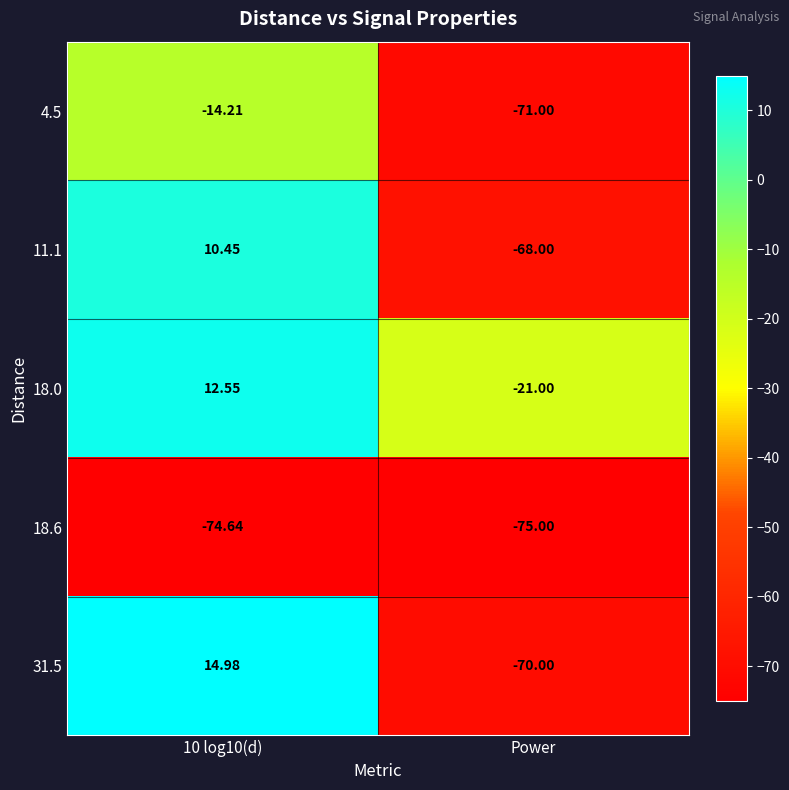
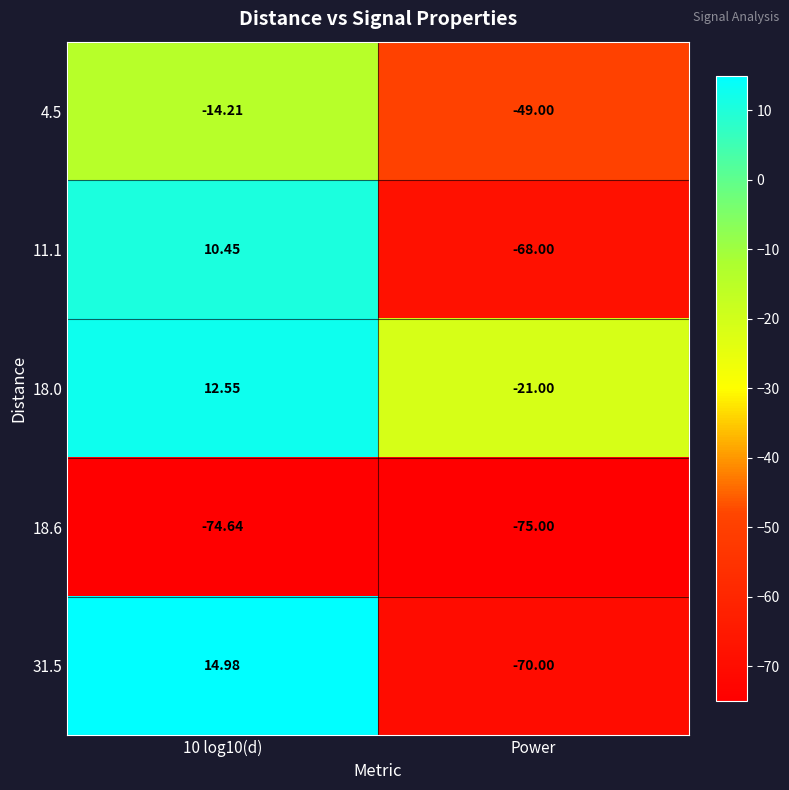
  {
    "4.5": {
      "10 log10(d)": -14.21,
-     "Power": -71.00
+     "Power": -49.00
    },
    "11.1": {
      "10 log10(d)": 10.45,
      "Power": -68.00
    },
    "18.0": {
      "10 log10(d)": 12.55,
      "Power": -21.00
    },
    "18.6": {
      "10 log10(d)": -74.64,
      "Power": -75.00
    },
    "31.5": {
      "10 log10(d)": 14.98,
      "Power": -70.00
    }
  }
